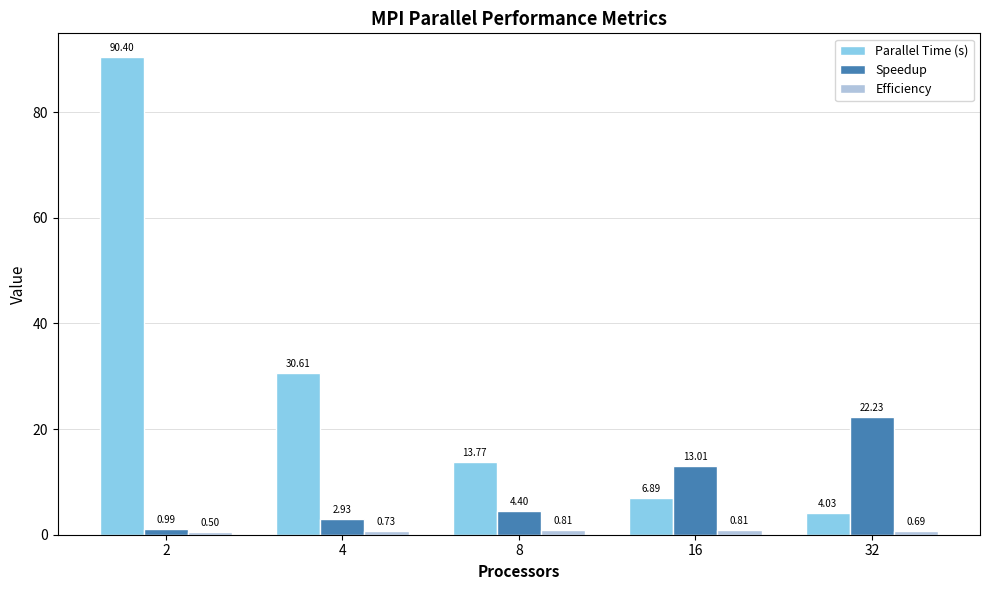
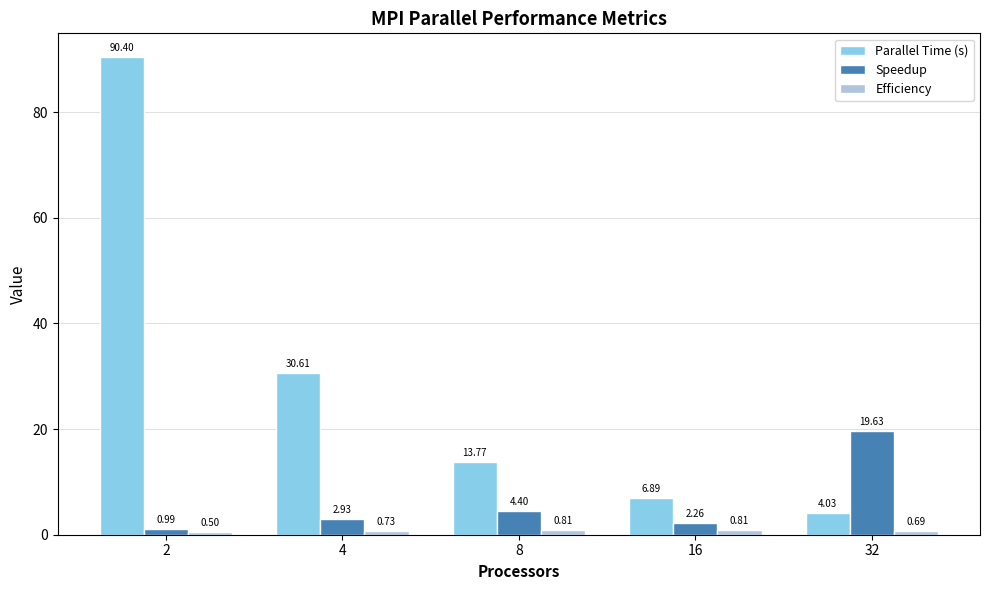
  {
    "Speedup": {
      "2": 0.99,
      "4": 2.93,
      "8": 4.40,
-     "16": 13.01,
-     "32": 22.23
+     "16": 2.26,
+     "32": 19.63
    }
  }
